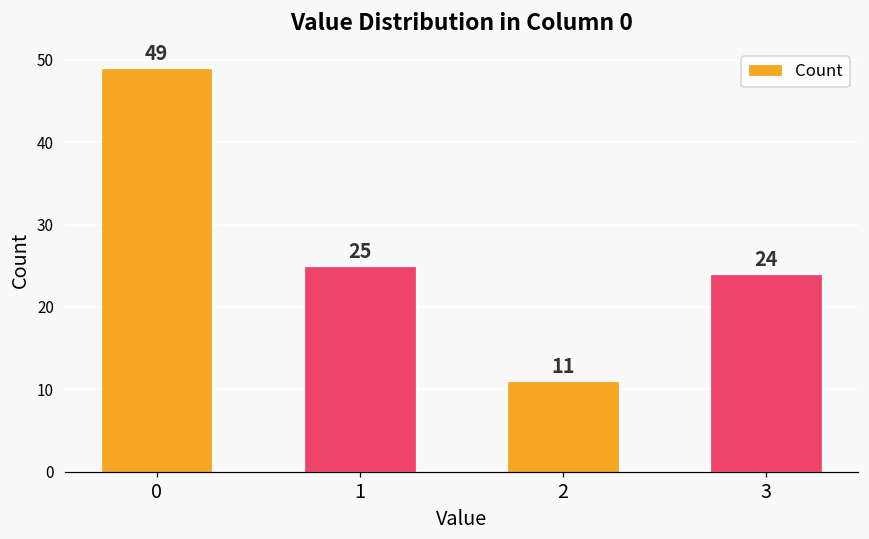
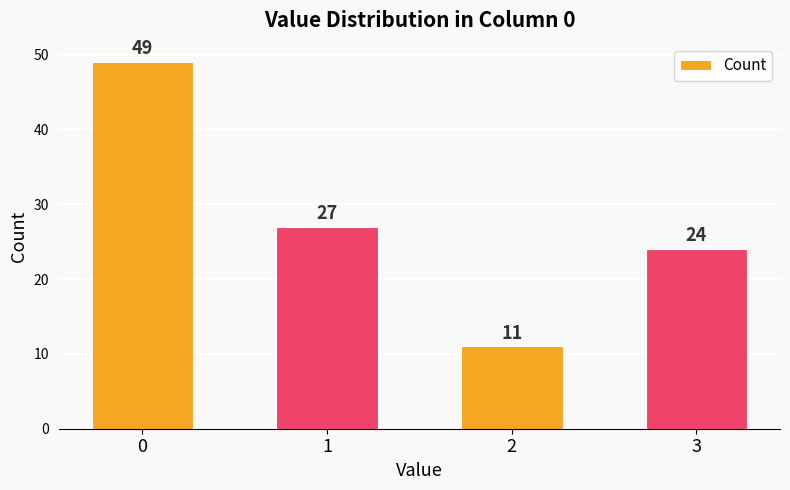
  {
    "0": 49,
-   "1": 25,
+   "1": 27,
    "2": 11,
    "3": 24
  }
